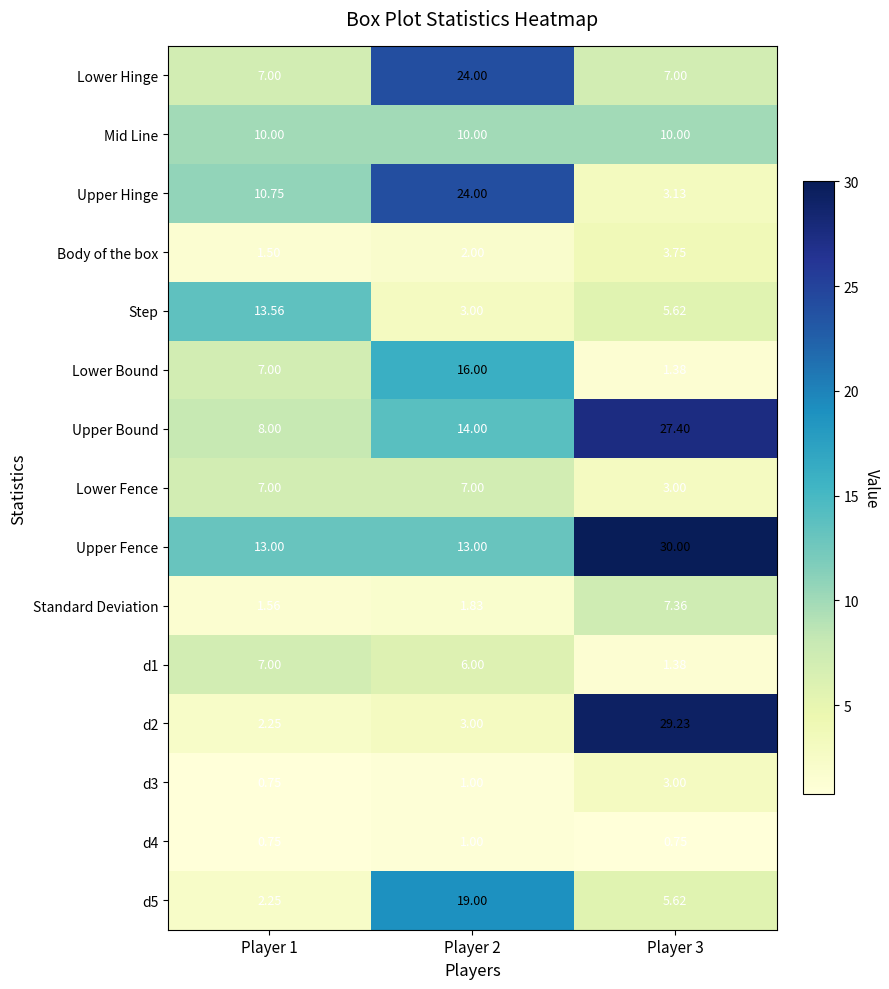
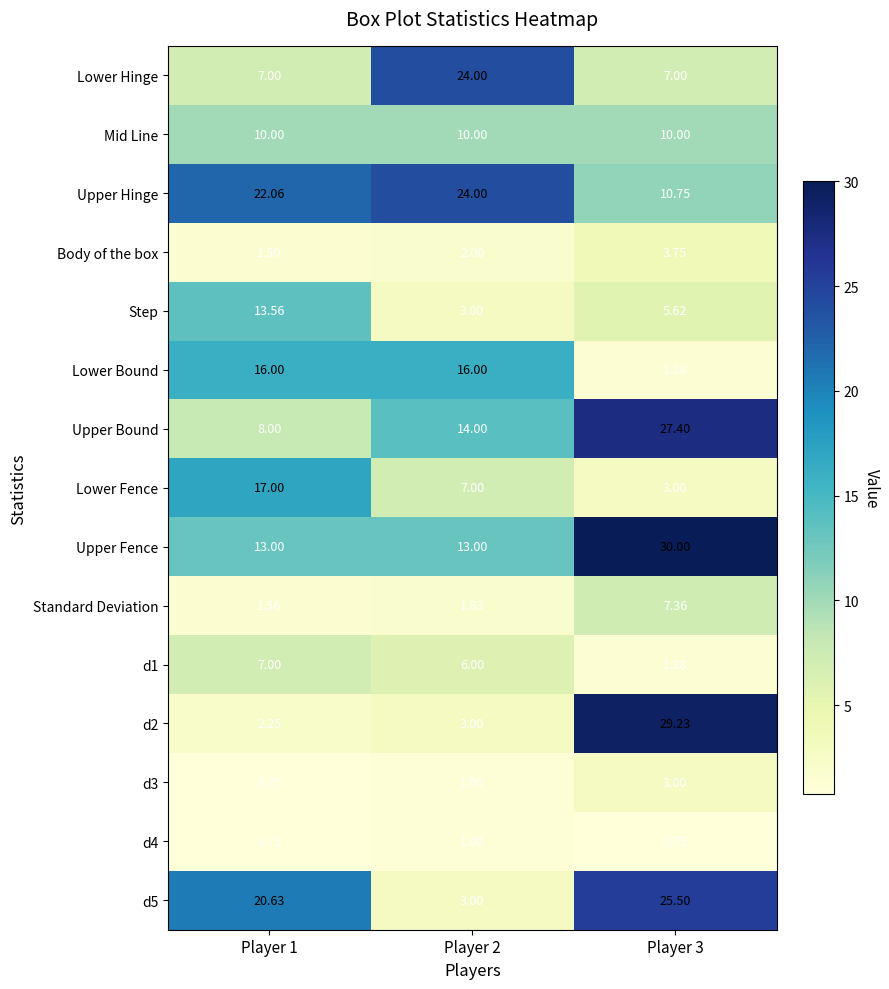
  {
    "Lower Hinge": {
      "Player 1": 7.00,
      "Player 2": 24.00,
      "Player 3": 7.00
    },
    "Mid Line": {
      "Player 1": 10.00,
      "Player 2": 10.00,
      "Player 3": 10.00
    },
    "Upper Hinge": {
-     "Player 1": 10.75,
+     "Player 1": 22.06,
      "Player 2": 24.00,
-     "Player 3": 3.13
+     "Player 3": 10.75
    },
    "Body of the box": {
      "Player 2": 2.00,
      "Player 3": 3.75
    },
    "Step": {
      "Player 1": 13.56,
      "Player 2": 3.00,
      "Player 3": 5.62
    },
    "Lower Bound": {
-     "Player 1": 7.00,
+     "Player 1": 16.00,
      "Player 2": 16.00
    },
    "Upper Bound": {
      "Player 1": 8.00,
      "Player 2": 14.00,
      "Player 3": 27.40
    },
    "Lower Fence": {
-     "Player 1": 7.00,
+     "Player 1": 17.00,
      "Player 2": 7.00,
      "Player 3": 3.00
    },
    "Upper Fence": {
      "Player 1": 13.00,
      "Player 2": 13.00,
      "Player 3": 30.00
    },
    "Standard Deviation": {
      "Player 2": 1.83,
      "Player 3": 7.36
    },
    "d1": {
      "Player 1": 7.00,
      "Player 2": 6.00
    },
    "d2": {
      "Player 1": 2.25,
      "Player 2": 3.00,
      "Player 3": 29.23
    },
    "d3": {
      "Player 3": 3.00
    },
    "d5": {
-     "Player 1": 2.25,
-     "Player 2": 19.00,
-     "Player 3": 5.62
+     "Player 1": 20.63,
+     "Player 2": 3.00,
+     "Player 3": 25.50
    }
  }
